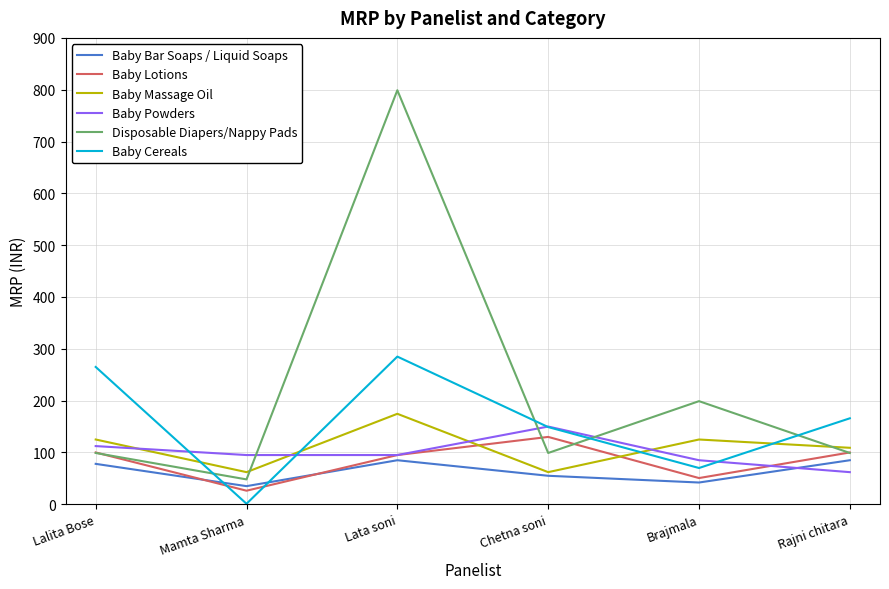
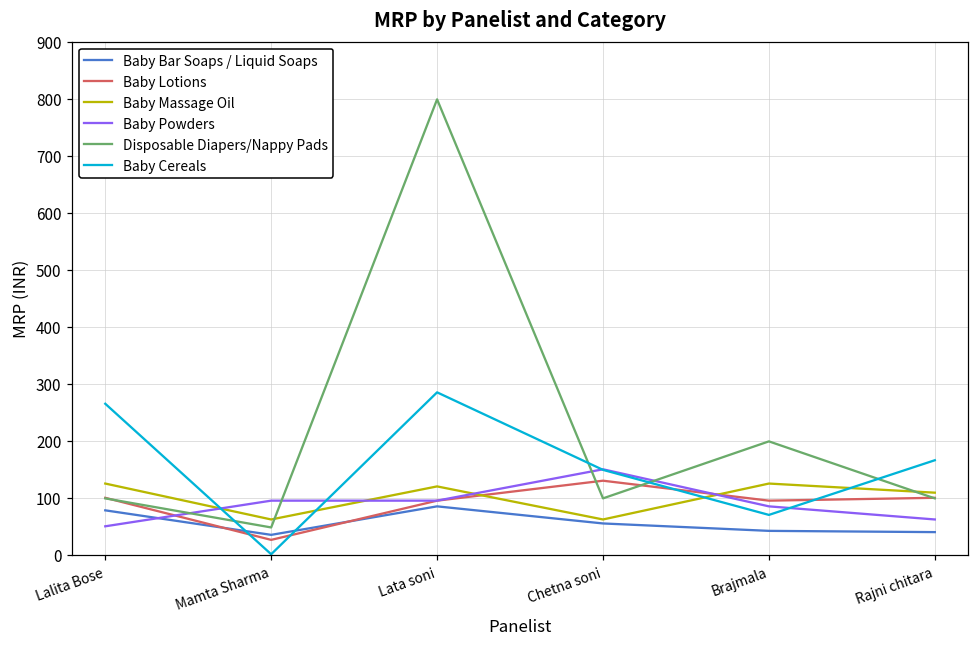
  {
    "Baby Bar Soaps / Liquid Soaps": {
      "Lalita Bose": 80,
      "Mamta Sharma": 40,
      "Lata soni": 90,
      "Chetna soni": 60,
      "Brajmala": 40,
-     "Rajni chitara": 90
+     "Rajni chitara": 40
    },
    "Baby Lotions": {
      "Mamta Sharma": 30,
      "Chetna soni": 130,
-     "Brajmala": 50
+     "Brajmala": 100
    },
    "Baby Massage Oil": {
      "Lalita Bose": 130,
      "Mamta Sharma": 60,
-     "Lata soni": 170,
+     "Lata soni": 120,
      "Chetna soni": 60,
      "Brajmala": 130,
      "Rajni chitara": 110
    },
    "Baby Powders": {
-     "Lalita Bose": 110,
+     "Lalita Bose": 50,
      "Mamta Sharma": 100,
      "Brajmala": 90,
      "Rajni chitara": 60
    },
    "Disposable Diapers/Nappy Pads": {
      "Mamta Sharma": 50,
      "Lata soni": 800,
      "Chetna soni": 100,
      "Brajmala": 200
    },
    "Baby Cereals": {
      "Lalita Bose": 270,
      "Mamta Sharma": 0,
      "Lata soni": 290,
      "Brajmala": 70,
      "Rajni chitara": 170
    }
  }
